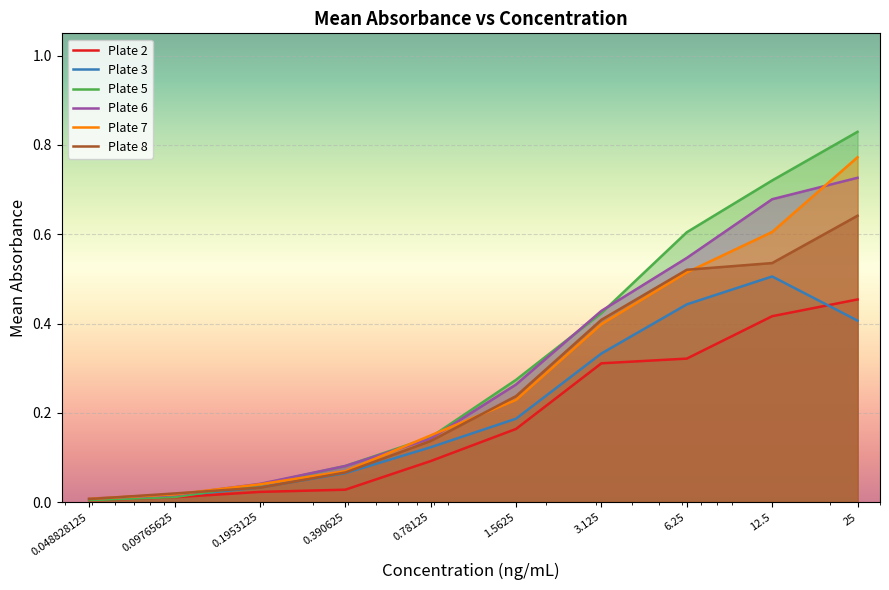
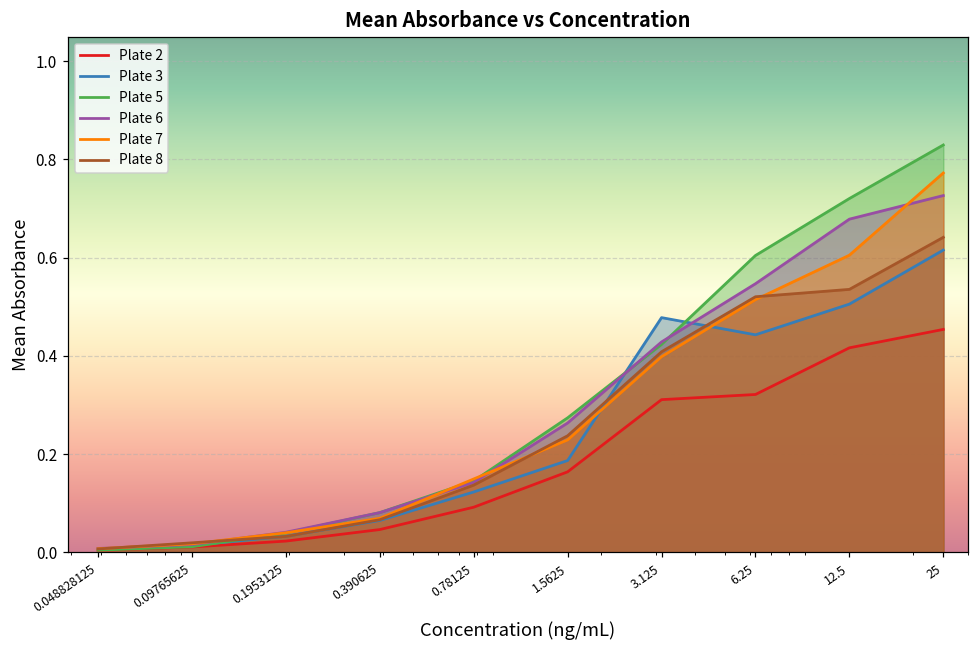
  {
    "Plate 2": {
      "0.1953125": 0.02,
-     "0.390625": 0.03,
+     "0.390625": 0.05,
      "0.78125": 0.09,
      "1.5625": 0.16,
      "3.125": 0.31,
      "6.25": 0.32,
      "12.5": 0.42,
      "25": 0.45
    },
    "Plate 3": {
      "0.78125": 0.12,
      "1.5625": 0.19,
-     "3.125": 0.33,
+     "3.125": 0.48,
      "6.25": 0.44,
      "12.5": 0.51,
-     "25": 0.41
+     "25": 0.62
    },
    "Plate 5": {
      "1.5625": 0.27,
      "6.25": 0.60,
      "12.5": 0.72,
      "25": 0.83
    },
    "Plate 6": {
      "1.5625": 0.26,
      "6.25": 0.55,
      "12.5": 0.68,
      "25": 0.73
    },
    "Plate 7": {
      "1.5625": 0.23,
      "3.125": 0.40,
      "6.25": 0.51,
      "12.5": 0.61,
      "25": 0.77
    },
    "Plate 8": {
      "1.5625": 0.24,
      "3.125": 0.41,
      "6.25": 0.52,
      "12.5": 0.54,
      "25": 0.64
    }
  }
